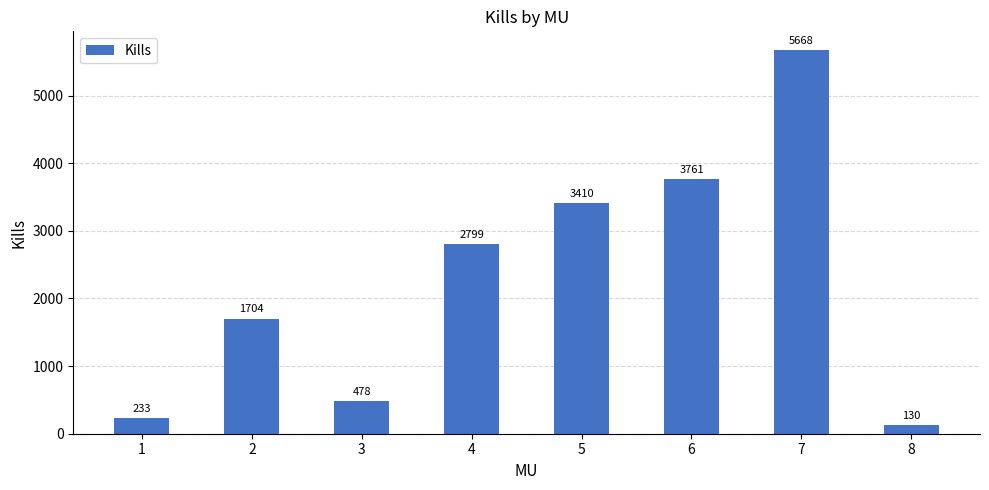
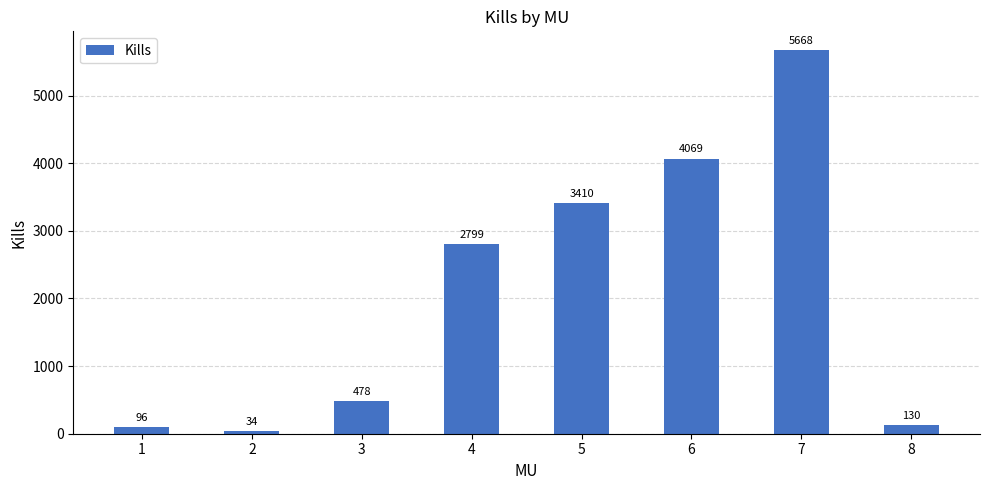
  {
-   "1": 233,
-   "2": 1704,
+   "1": 96,
+   "2": 34,
    "3": 478,
    "4": 2799,
    "5": 3410,
-   "6": 3761,
+   "6": 4069,
    "7": 5668,
    "8": 130
  }
